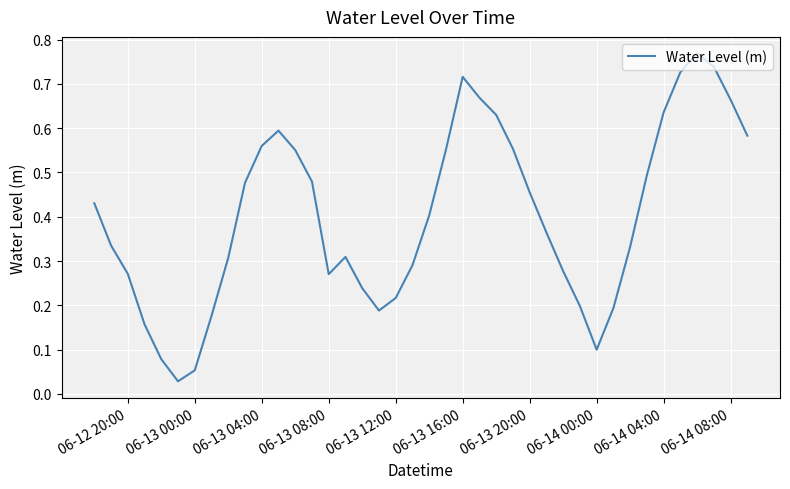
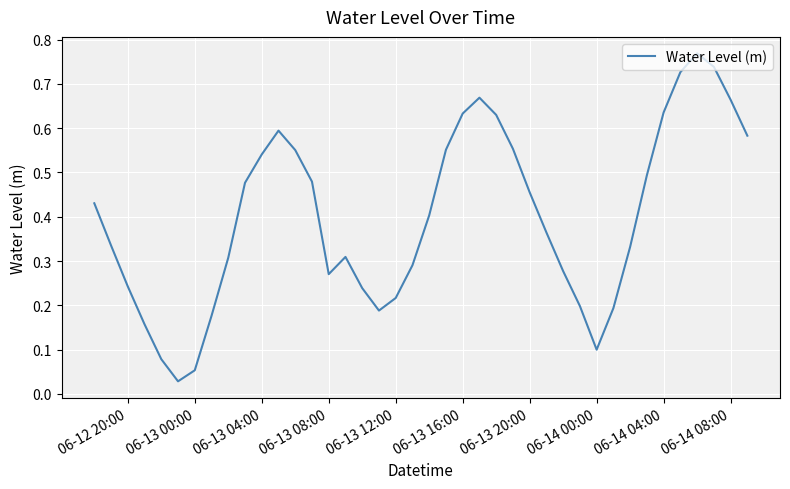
  {
-   "06-12 20:00": 0.27,
+   "06-12 20:00": 0.24,
    "06-13 00:00": 0.05,
-   "06-13 04:00": 0.56,
+   "06-13 04:00": 0.54,
    "06-13 08:00": 0.27,
    "06-13 12:00": 0.22,
-   "06-13 16:00": 0.72,
+   "06-13 16:00": 0.63,
    "06-13 20:00": 0.46,
    "06-14 00:00": 0.10,
    "06-14 04:00": 0.64,
    "06-14 08:00": 0.66
  }
